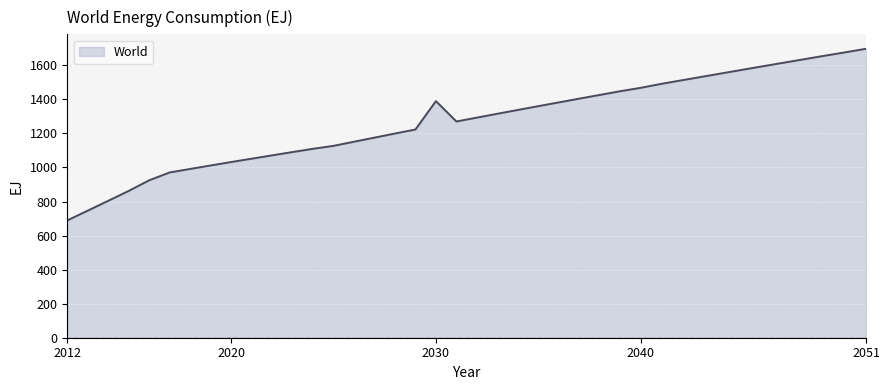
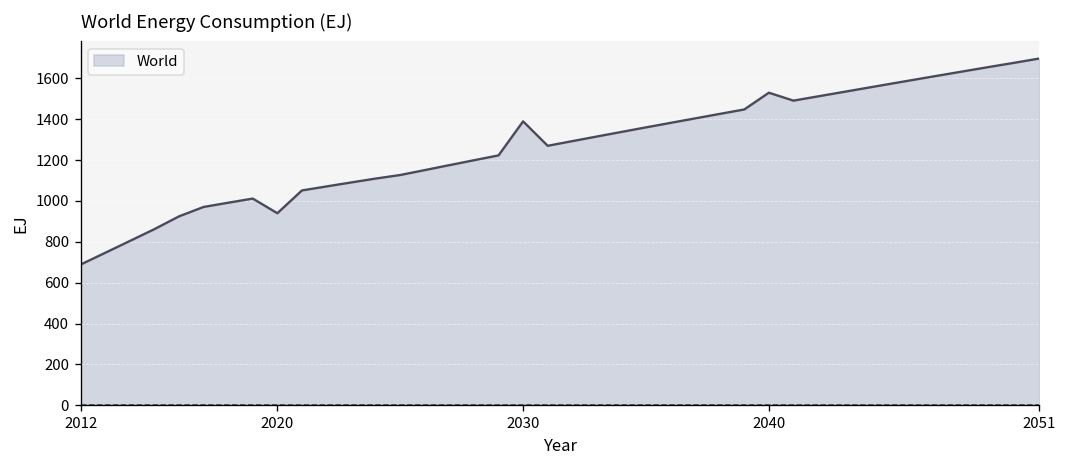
  {
    "2012": 690,
-   "2020": 1030,
+   "2020": 940,
    "2030": 1390,
-   "2040": 1470,
+   "2040": 1530,
    "2051": 1700
  }
